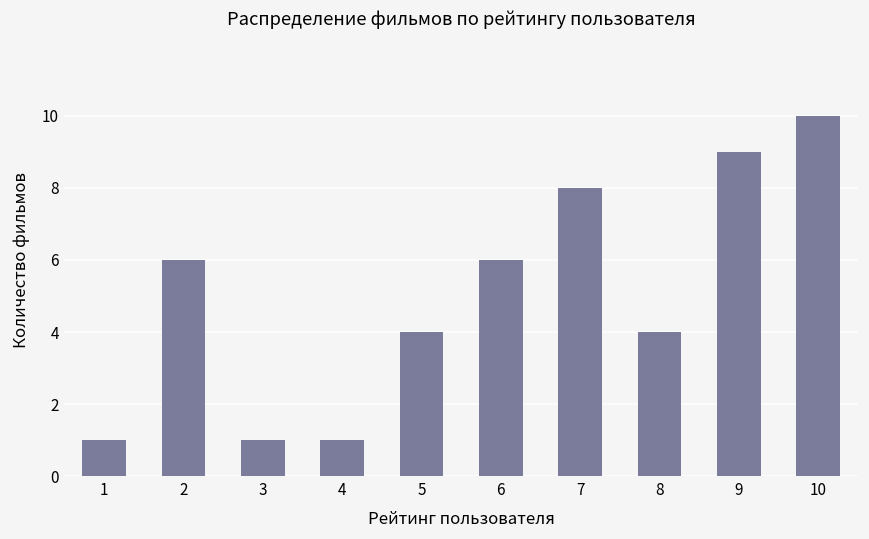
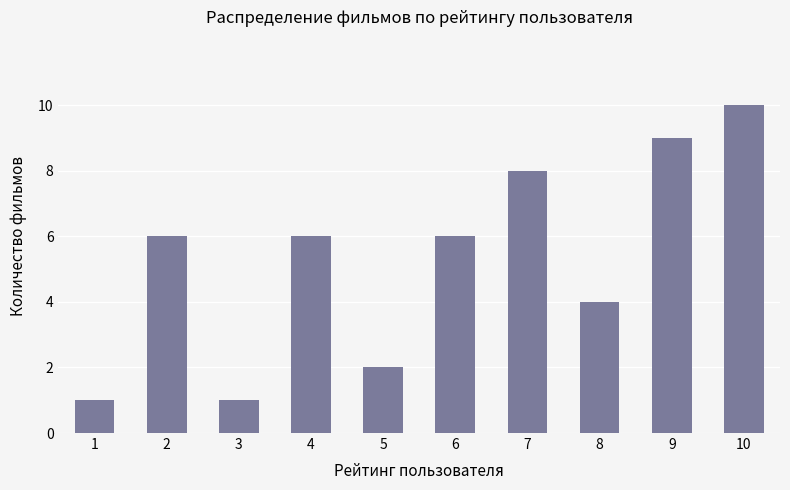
  {
    "1": 1,
    "2": 6,
    "3": 1,
-   "4": 1,
-   "5": 4,
+   "4": 6,
+   "5": 2,
    "6": 6,
    "7": 8,
    "8": 4,
    "9": 9,
    "10": 10
  }
